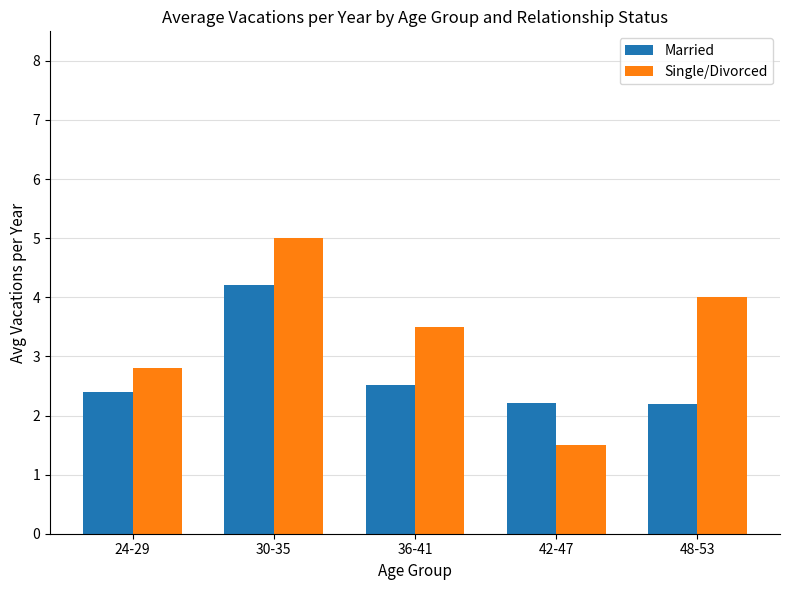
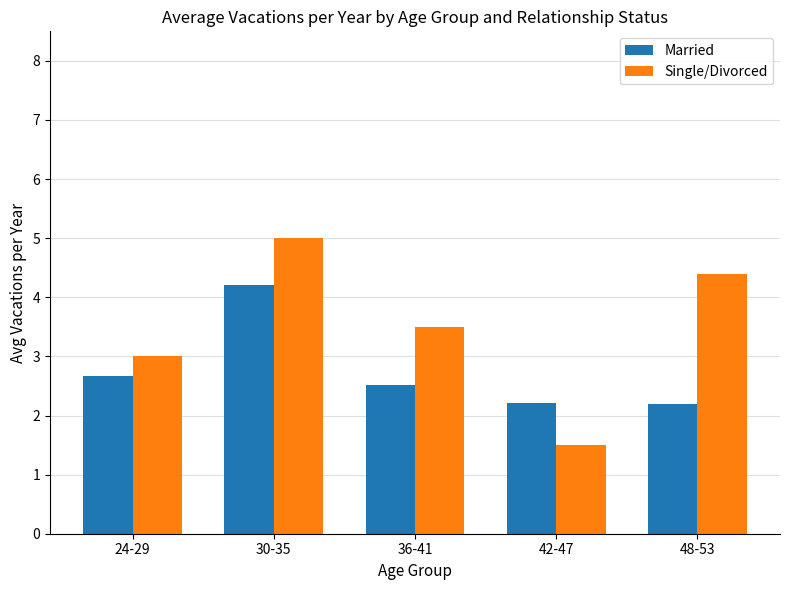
  {
    "Married": {
-     "24-29": 2.4,
+     "24-29": 2.7,
      "30-35": 4.2,
      "36-41": 2.5,
      "42-47": 2.2,
      "48-53": 2.2
    },
    "Single/Divorced": {
-     "24-29": 2.8,
+     "24-29": 3.0,
      "30-35": 5.0,
      "36-41": 3.5,
      "42-47": 1.5,
-     "48-53": 4.0
+     "48-53": 4.4
    }
  }
